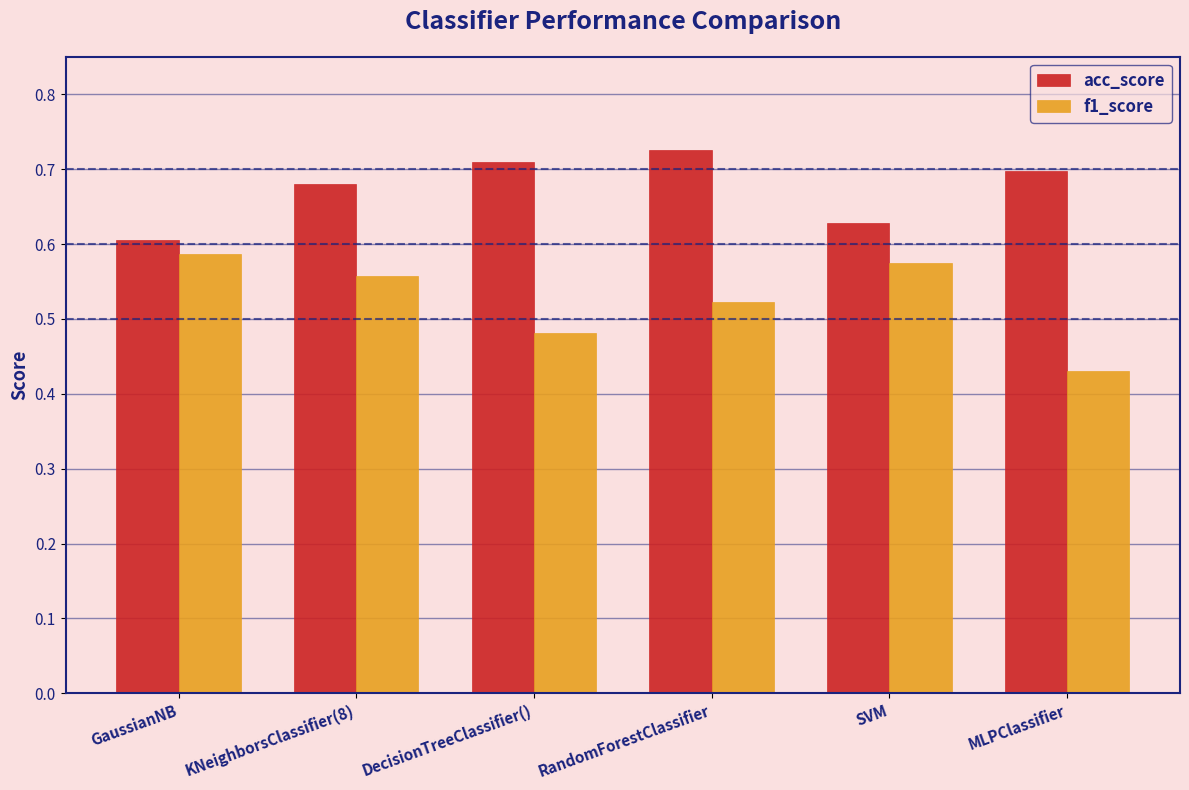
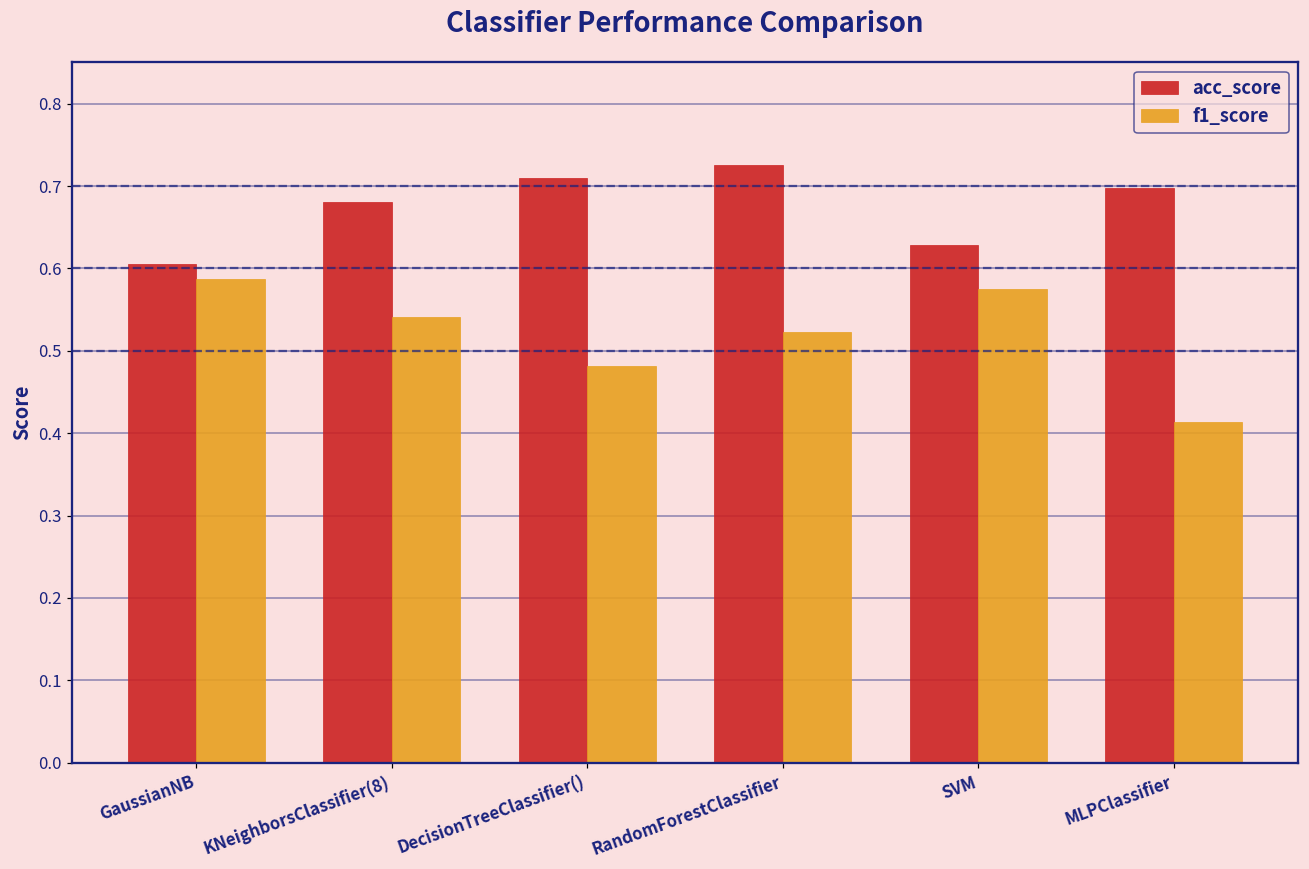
  {
    "acc_score": {
      "GaussianNB": 0.61,
      "KNeighborsClassifier(8)": 0.68,
      "DecisionTreeClassifier()": 0.71,
      "RandomForestClassifier": 0.73,
      "SVM": 0.63,
      "MLPClassifier": 0.70
    },
    "f1_score": {
      "GaussianNB": 0.59,
-     "KNeighborsClassifier(8)": 0.56,
+     "KNeighborsClassifier(8)": 0.54,
      "DecisionTreeClassifier()": 0.48,
      "RandomForestClassifier": 0.52,
      "SVM": 0.58,
-     "MLPClassifier": 0.43
+     "MLPClassifier": 0.41
    }
  }
